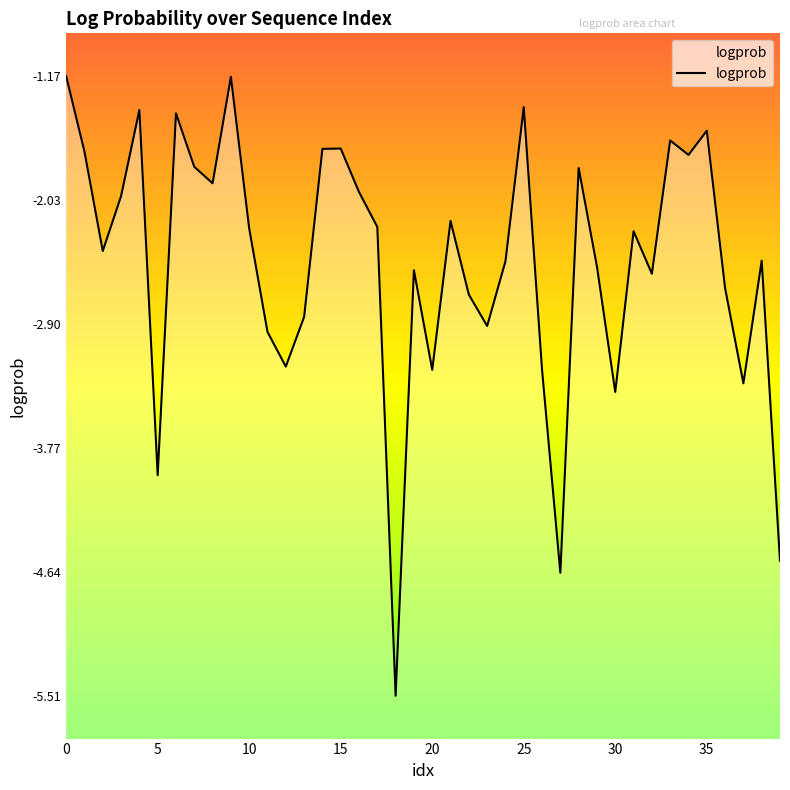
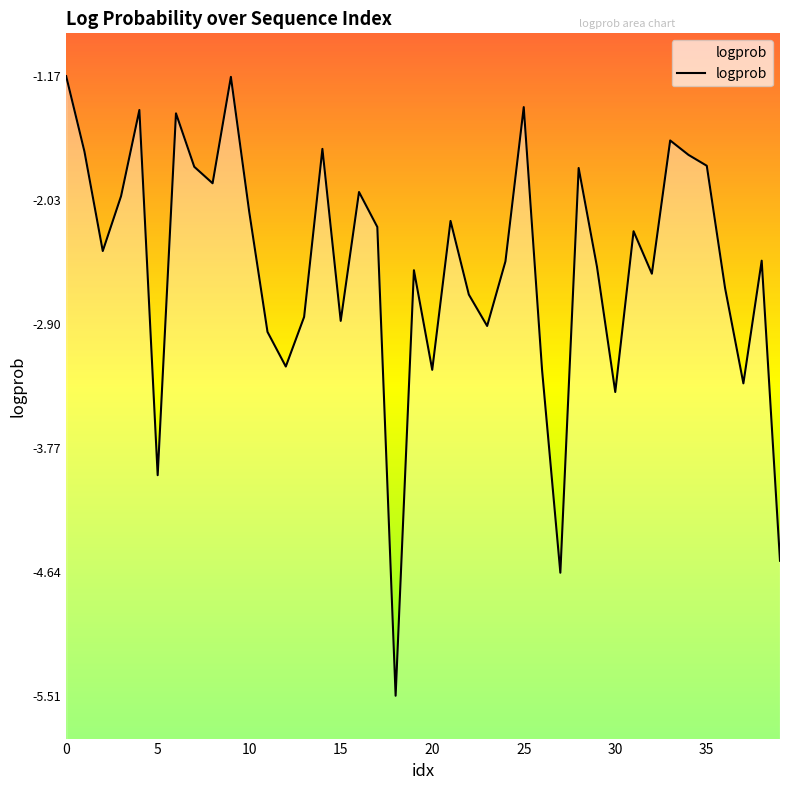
  {
    "0": -1.17,
    "5": -3.96,
-   "10": -2.23,
-   "15": -1.67,
+   "10": -2.11,
+   "15": -2.88,
    "20": -3.22,
    "25": -1.38,
    "30": -3.38,
-   "35": -1.55
+   "35": -1.79
  }
